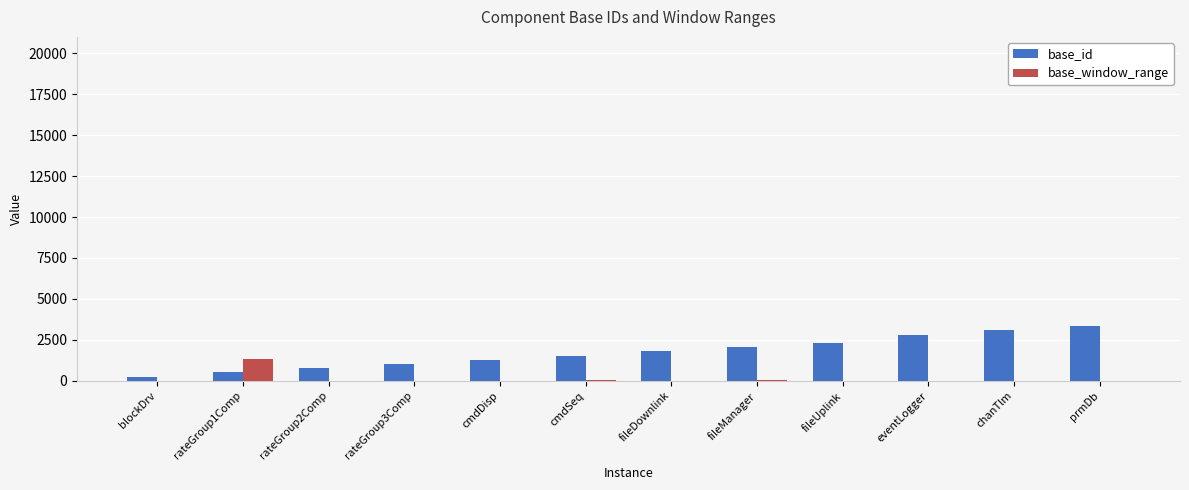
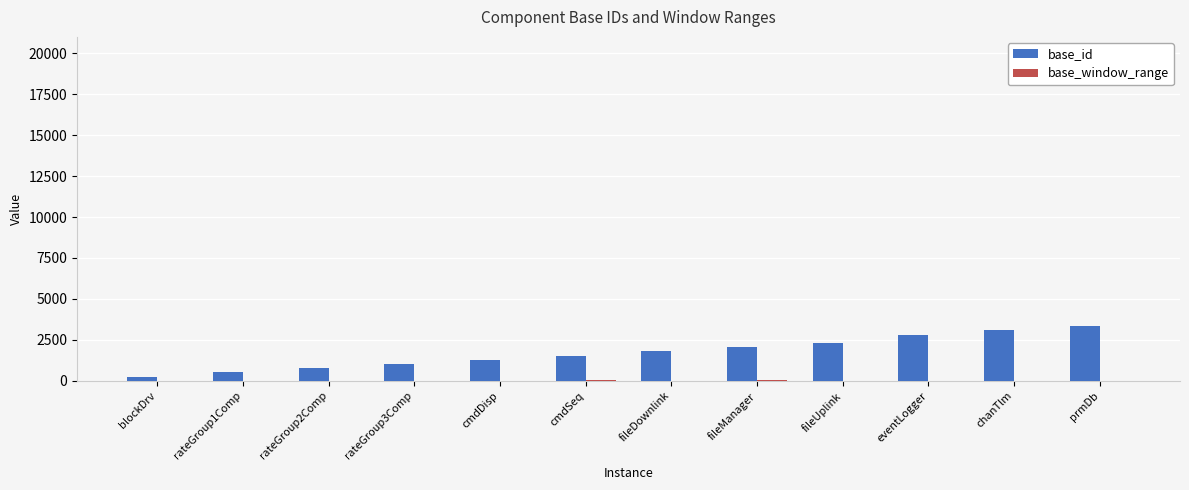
  {
    "base_id": {
      "blockDrv": 300,
      "rateGroup1Comp": 500,
      "rateGroup2Comp": 800,
      "rateGroup3Comp": 1000,
      "cmdDisp": 1300,
      "cmdSeq": 1500,
      "fileDownlink": 1800,
      "fileManager": 2000,
      "fileUplink": 2300,
      "eventLogger": 2800,
      "chanTlm": 3100,
      "prmDb": 3300
    },
    "base_window_range": {
-     "rateGroup1Comp": 1300,
+     "rateGroup1Comp": 0,
      "chanTlm": 0
    }
  }
